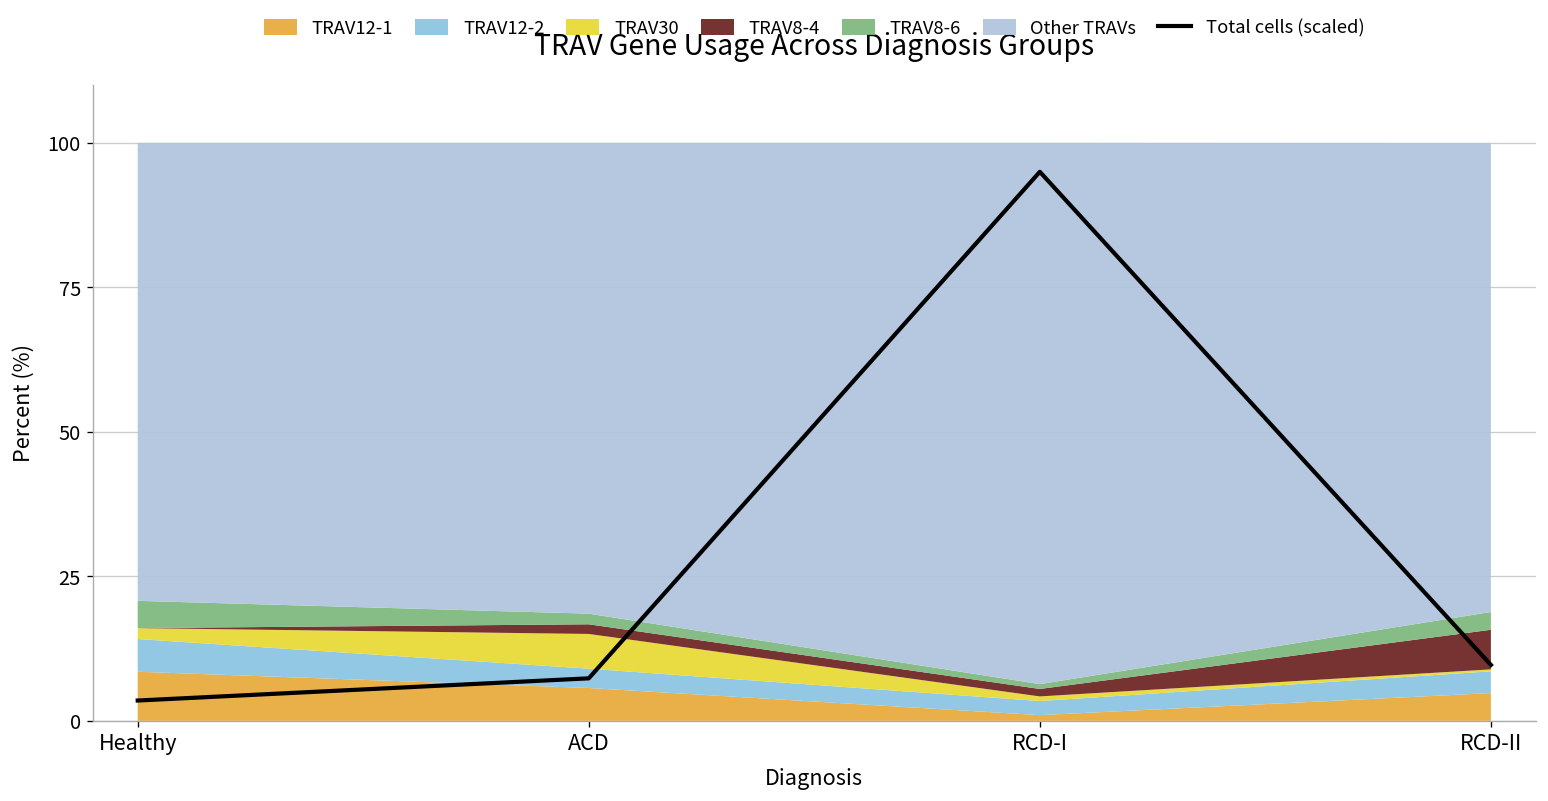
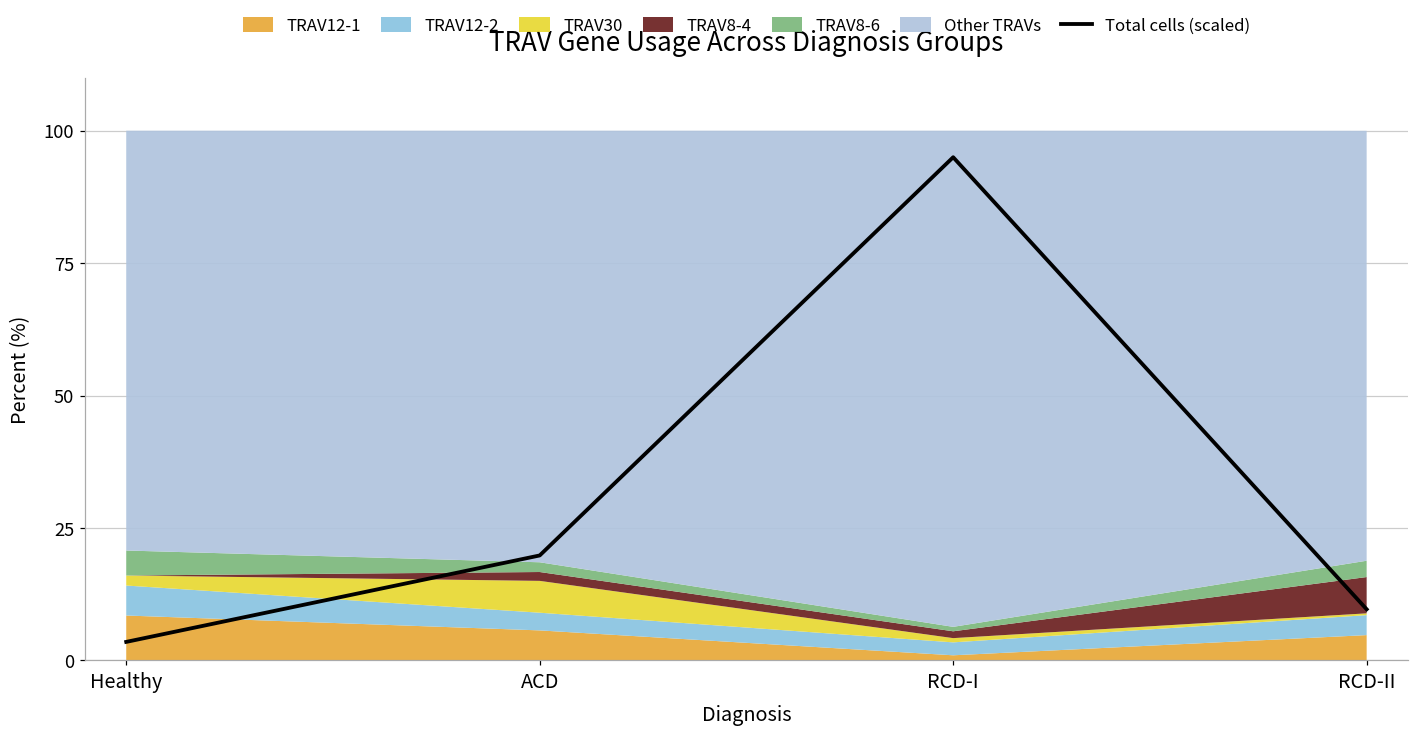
  {
    "Total cells (scaled)": {
      "Healthy": 4,
-     "ACD": 7,
+     "ACD": 20,
      "RCD-I": 95,
      "RCD-II": 10
    },
    "TRAV8-4": {
      "ACD": 2,
      "RCD-I": 1,
      "RCD-II": 7
    },
    "TRAV8-6": {
      "Healthy": 5,
      "ACD": 2,
      "RCD-I": 1,
      "RCD-II": 3
    }
  }
